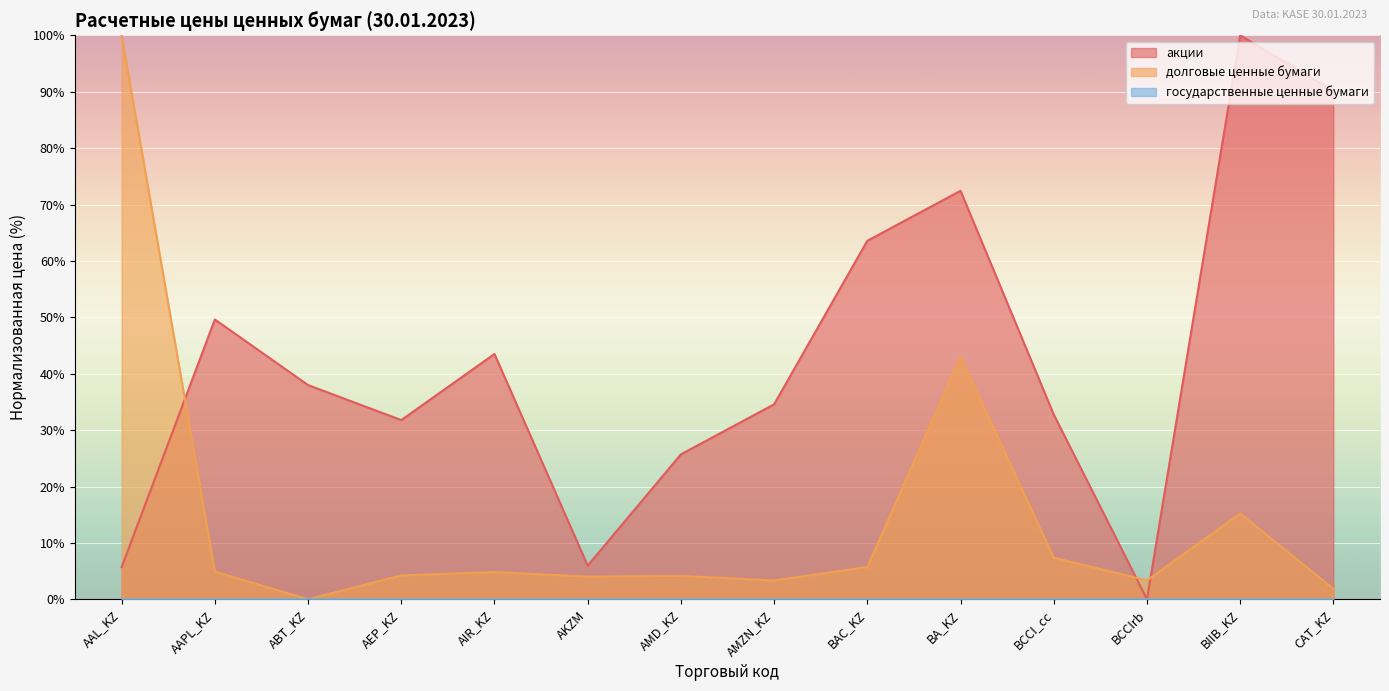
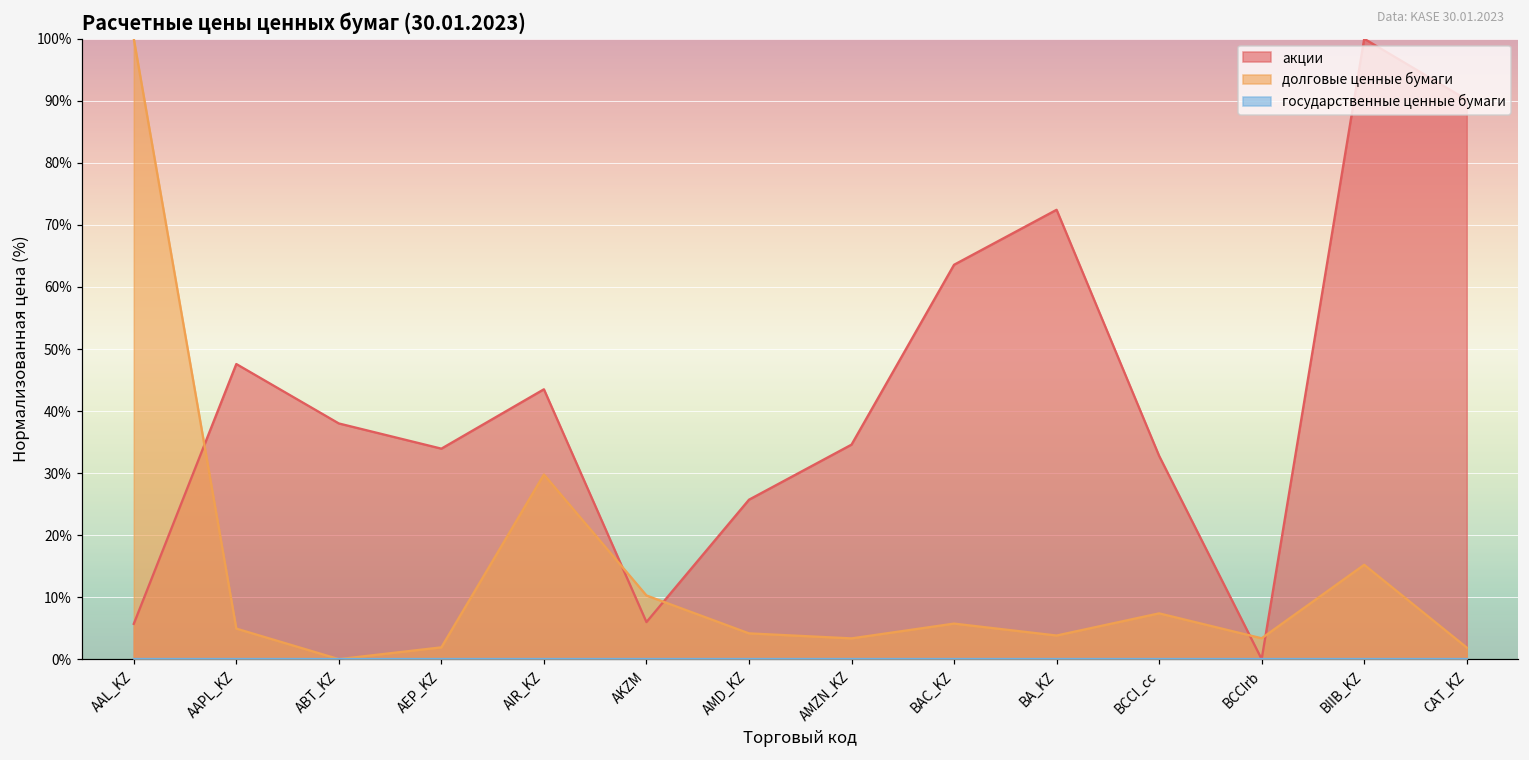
  {
    "акции": {
      "AAL_KZ": "6%",
-     "AAPL_KZ": "50%",
+     "AAPL_KZ": "48%",
      "ABT_KZ": "38%",
-     "AEP_KZ": "32%",
+     "AEP_KZ": "34%",
      "AIR_KZ": "43%",
      "AKZM": "6%",
      "AMD_KZ": "26%",
      "AMZN_KZ": "35%",
      "BAC_KZ": "64%",
      "BA_KZ": "72%",
      "BCCI_cc": "33%",
      "BIIB_KZ": "100%"
    },
    "долговые ценные бумаги": {
      "AAL_KZ": "100%",
      "AAPL_KZ": "5%",
-     "AEP_KZ": "4%",
-     "AIR_KZ": "5%",
-     "AKZM": "4%",
+     "AEP_KZ": "2%",
+     "AIR_KZ": "30%",
+     "AKZM": "10%",
      "AMD_KZ": "4%",
      "AMZN_KZ": "3%",
      "BAC_KZ": "6%",
-     "BA_KZ": "43%",
+     "BA_KZ": "4%",
      "BCCI_cc": "7%",
      "BCCIrb": "3%",
      "BIIB_KZ": "15%",
      "CAT_KZ": "2%"
    },
    "государственные ценные бумаги": {
      "AAL_KZ": "0%",
      "AAPL_KZ": "0%",
      "AEP_KZ": "0%",
      "AIR_KZ": "0%",
      "AKZM": "0%",
      "AMD_KZ": "0%",
      "AMZN_KZ": "0%",
      "BAC_KZ": "0%",
      "BA_KZ": "0%",
      "BCCI_cc": "0%",
      "BIIB_KZ": "0%",
      "CAT_KZ": "0%"
    }
  }
